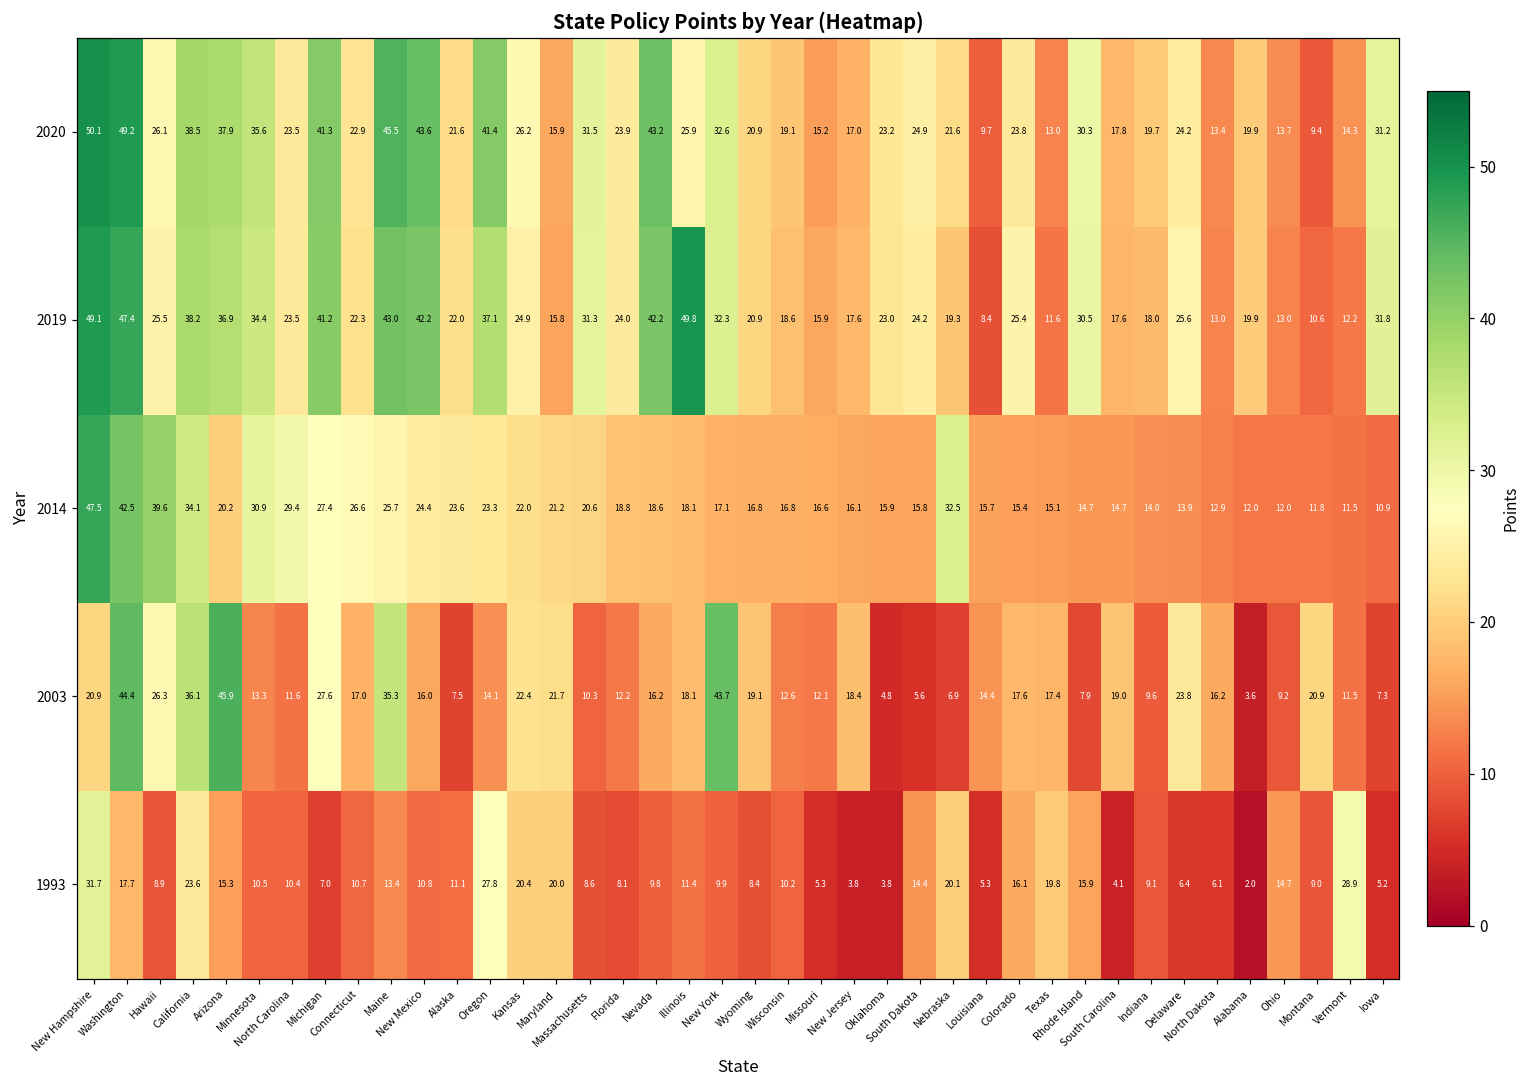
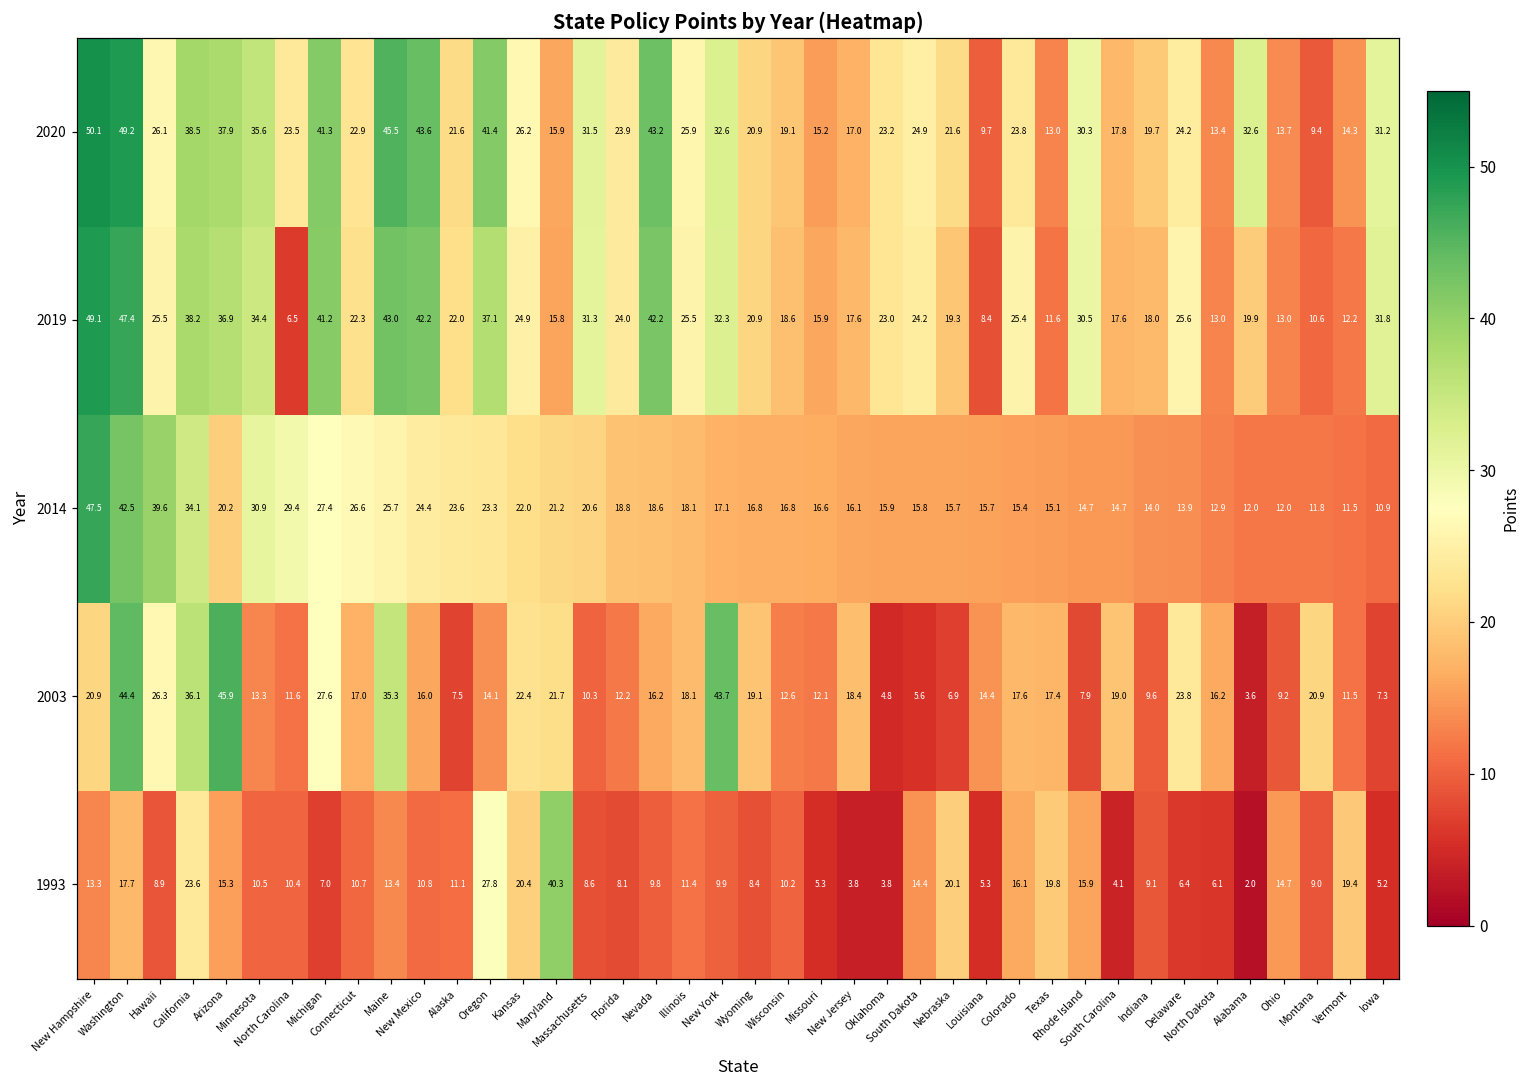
  {
    "2020": {
      "New Hampshire": 50.1,
      "Washington": 49.2,
      "Hawaii": 26.1,
      "California": 38.5,
      "Arizona": 37.9,
      "Minnesota": 35.6,
      "North Carolina": 23.5,
      "Michigan": 41.3,
      "Connecticut": 22.9,
      "Maine": 45.5,
      "New Mexico": 43.6,
      "Alaska": 21.6,
      "Oregon": 41.4,
      "Kansas": 26.2,
      "Maryland": 15.9,
      "Massachusetts": 31.5,
      "Florida": 23.9,
      "Nevada": 43.2,
      "Illinois": 25.9,
      "New York": 32.6,
      "Wyoming": 20.9,
      "Wisconsin": 19.1,
      "Missouri": 15.2,
      "New Jersey": 17.0,
      "Oklahoma": 23.2,
      "South Dakota": 24.9,
      "Nebraska": 21.6,
      "Louisiana": 9.7,
      "Colorado": 23.8,
      "Texas": 13.0,
      "Rhode Island": 30.3,
      "South Carolina": 17.8,
      "Indiana": 19.7,
      "Delaware": 24.2,
      "North Dakota": 13.4,
-     "Alabama": 19.9,
+     "Alabama": 32.6,
      "Ohio": 13.7,
      "Montana": 9.4,
      "Vermont": 14.3,
      "Iowa": 31.2
    },
    "2019": {
      "New Hampshire": 49.1,
      "Washington": 47.4,
      "Hawaii": 25.5,
      "California": 38.2,
      "Arizona": 36.9,
      "Minnesota": 34.4,
-     "North Carolina": 23.5,
+     "North Carolina": 6.5,
      "Michigan": 41.2,
      "Connecticut": 22.3,
      "Maine": 43.0,
      "New Mexico": 42.2,
      "Alaska": 22.0,
      "Oregon": 37.1,
      "Kansas": 24.9,
      "Maryland": 15.8,
      "Massachusetts": 31.3,
      "Florida": 24.0,
      "Nevada": 42.2,
-     "Illinois": 49.8,
+     "Illinois": 25.5,
      "New York": 32.3,
      "Wyoming": 20.9,
      "Wisconsin": 18.6,
      "Missouri": 15.9,
      "New Jersey": 17.6,
      "Oklahoma": 23.0,
      "South Dakota": 24.2,
      "Nebraska": 19.3,
      "Louisiana": 8.4,
      "Colorado": 25.4,
      "Texas": 11.6,
      "Rhode Island": 30.5,
      "South Carolina": 17.6,
      "Indiana": 18.0,
      "Delaware": 25.6,
      "North Dakota": 13.0,
      "Alabama": 19.9,
      "Ohio": 13.0,
      "Montana": 10.6,
      "Vermont": 12.2,
      "Iowa": 31.8
    },
    "2014": {
      "New Hampshire": 47.5,
      "Washington": 42.5,
      "Hawaii": 39.6,
      "California": 34.1,
      "Arizona": 20.2,
      "Minnesota": 30.9,
      "North Carolina": 29.4,
      "Michigan": 27.4,
      "Connecticut": 26.6,
      "Maine": 25.7,
      "New Mexico": 24.4,
      "Alaska": 23.6,
      "Oregon": 23.3,
      "Kansas": 22.0,
      "Maryland": 21.2,
      "Massachusetts": 20.6,
      "Florida": 18.8,
      "Nevada": 18.6,
      "Illinois": 18.1,
      "New York": 17.1,
      "Wyoming": 16.8,
      "Wisconsin": 16.8,
      "Missouri": 16.6,
      "New Jersey": 16.1,
      "Oklahoma": 15.9,
      "South Dakota": 15.8,
-     "Nebraska": 32.5,
+     "Nebraska": 15.7,
      "Louisiana": 15.7,
      "Colorado": 15.4,
      "Texas": 15.1,
      "Rhode Island": 14.7,
      "South Carolina": 14.7,
      "Indiana": 14.0,
      "Delaware": 13.9,
      "North Dakota": 12.9,
      "Alabama": 12.0,
      "Ohio": 12.0,
      "Montana": 11.8,
      "Vermont": 11.5,
      "Iowa": 10.9
    },
    "2003": {
      "New Hampshire": 20.9,
      "Washington": 44.4,
      "Hawaii": 26.3,
      "California": 36.1,
      "Arizona": 45.9,
      "Minnesota": 13.3,
      "North Carolina": 11.6,
      "Michigan": 27.6,
      "Connecticut": 17.0,
      "Maine": 35.3,
      "New Mexico": 16.0,
      "Alaska": 7.5,
      "Oregon": 14.1,
      "Kansas": 22.4,
      "Maryland": 21.7,
      "Massachusetts": 10.3,
      "Florida": 12.2,
      "Nevada": 16.2,
      "Illinois": 18.1,
      "New York": 43.7,
      "Wyoming": 19.1,
      "Wisconsin": 12.6,
      "Missouri": 12.1,
      "New Jersey": 18.4,
      "Oklahoma": 4.8,
      "South Dakota": 5.6,
      "Nebraska": 6.9,
      "Louisiana": 14.4,
      "Colorado": 17.6,
      "Texas": 17.4,
      "Rhode Island": 7.9,
      "South Carolina": 19.0,
      "Indiana": 9.6,
      "Delaware": 23.8,
      "North Dakota": 16.2,
      "Alabama": 3.6,
      "Ohio": 9.2,
      "Montana": 20.9,
      "Vermont": 11.5,
      "Iowa": 7.3
    },
    "1993": {
-     "New Hampshire": 31.7,
+     "New Hampshire": 13.3,
      "Washington": 17.7,
      "Hawaii": 8.9,
      "California": 23.6,
      "Arizona": 15.3,
      "Minnesota": 10.5,
      "North Carolina": 10.4,
      "Michigan": 7.0,
      "Connecticut": 10.7,
      "Maine": 13.4,
      "New Mexico": 10.8,
      "Alaska": 11.1,
      "Oregon": 27.8,
      "Kansas": 20.4,
-     "Maryland": 20.0,
+     "Maryland": 40.3,
      "Massachusetts": 8.6,
      "Florida": 8.1,
      "Nevada": 9.8,
      "Illinois": 11.4,
      "New York": 9.9,
      "Wyoming": 8.4,
      "Wisconsin": 10.2,
      "Missouri": 5.3,
      "New Jersey": 3.8,
      "Oklahoma": 3.8,
      "South Dakota": 14.4,
      "Nebraska": 20.1,
      "Louisiana": 5.3,
      "Colorado": 16.1,
      "Texas": 19.8,
      "Rhode Island": 15.9,
      "South Carolina": 4.1,
      "Indiana": 9.1,
      "Delaware": 6.4,
      "North Dakota": 6.1,
      "Alabama": 2.0,
      "Ohio": 14.7,
      "Montana": 9.0,
-     "Vermont": 28.9,
+     "Vermont": 19.4,
      "Iowa": 5.2
    }
  }
